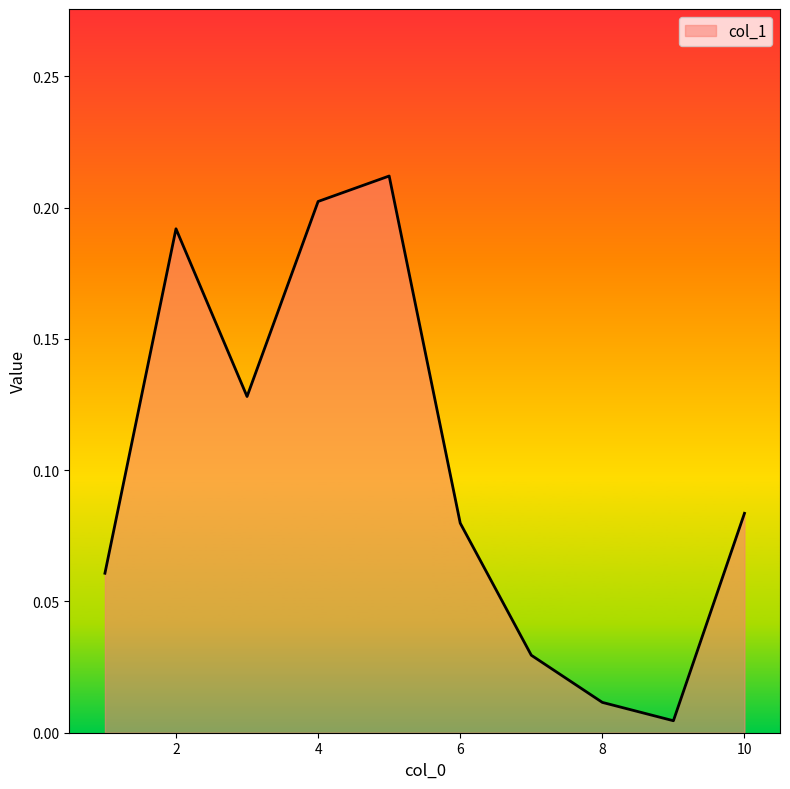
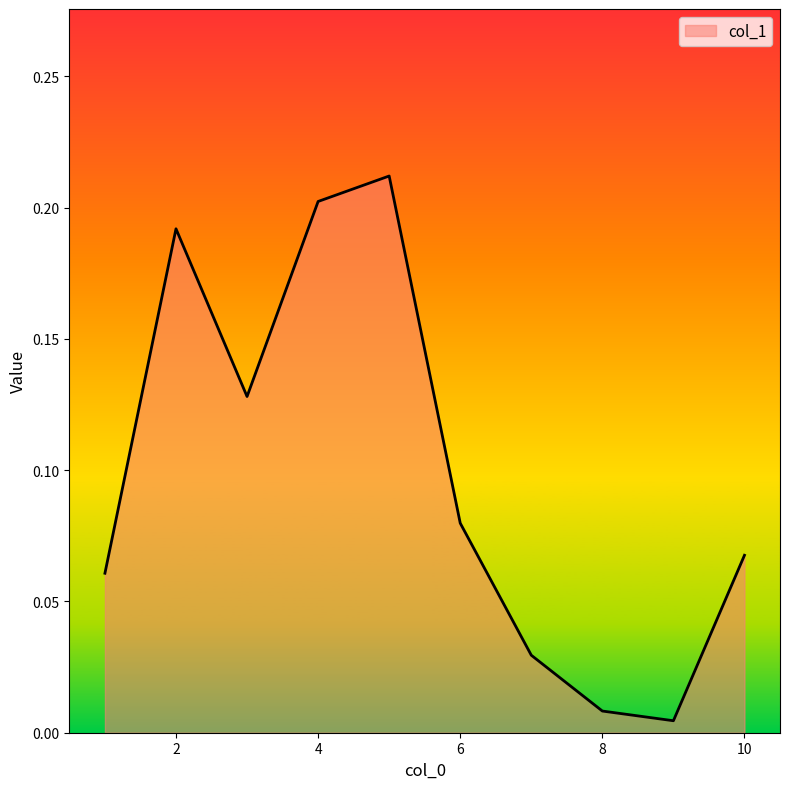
  {
    "2": 0.192,
    "4": 0.202,
    "6": 0.080,
-   "8": 0.012,
-   "10": 0.084
+   "8": 0.008,
+   "10": 0.068
  }
